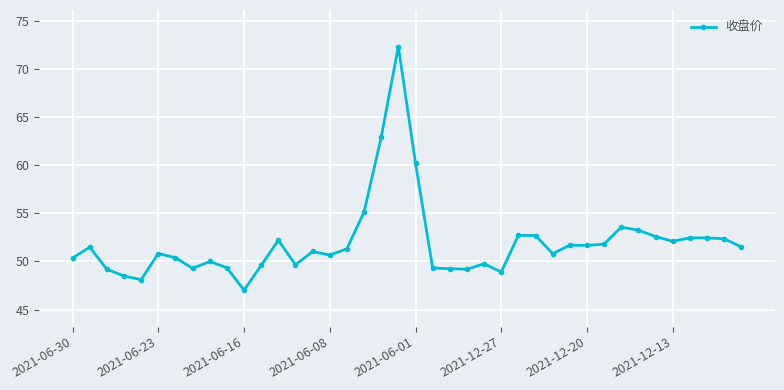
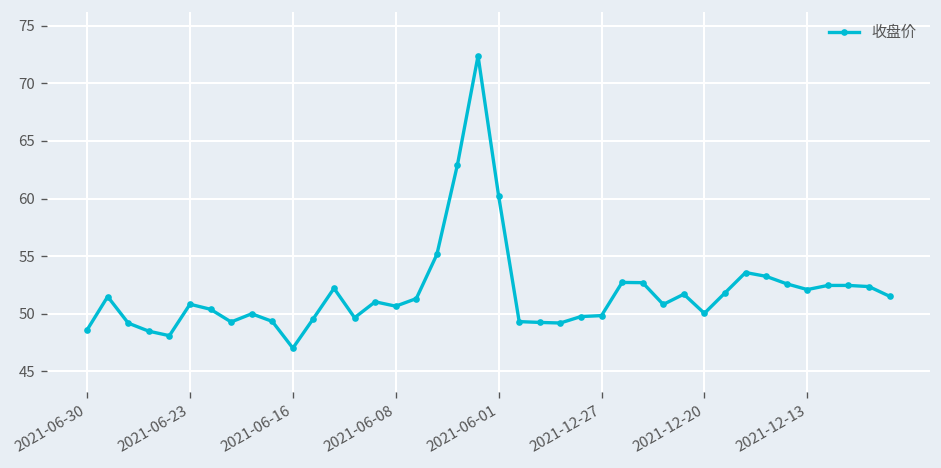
  {
-   "2021-06-30": 50,
+   "2021-06-30": 49,
    "2021-06-23": 51,
    "2021-06-16": 47,
    "2021-06-08": 51,
    "2021-06-01": 60,
-   "2021-12-27": 49,
-   "2021-12-20": 52,
+   "2021-12-27": 50,
+   "2021-12-20": 50,
    "2021-12-13": 52
  }
